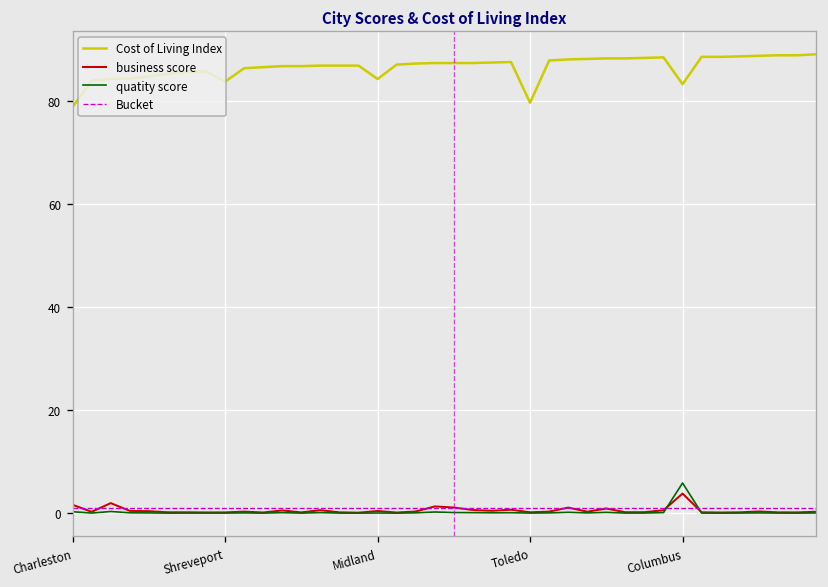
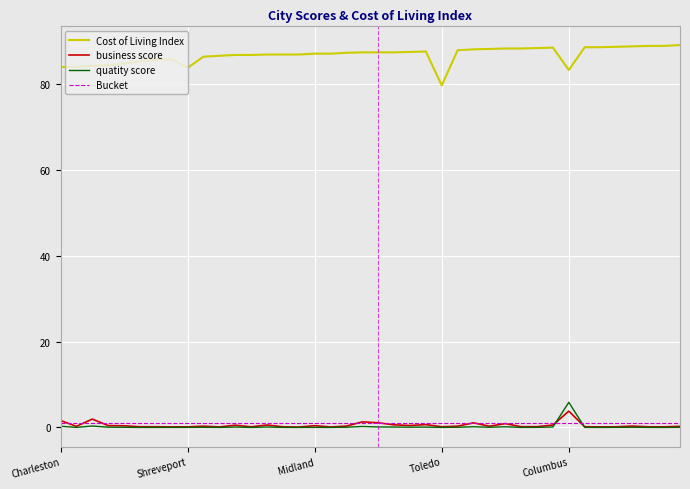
  {
    "Cost of Living Index": {
-     "Charleston": 79,
-     "Midland": 84,
+     "Charleston": 84,
+     "Midland": 87,
      "Toledo": 80,
      "Columbus": 83
    },
    "business score": {
      "Charleston": 2,
      "Columbus": 4
    },
    "quatity score": {
      "Charleston": 0,
      "Columbus": 6
    },
    "Bucket": {
      "Charleston": 1,
      "Shreveport": 1,
      "Toledo": 1,
      "Columbus": 1
    }
  }
